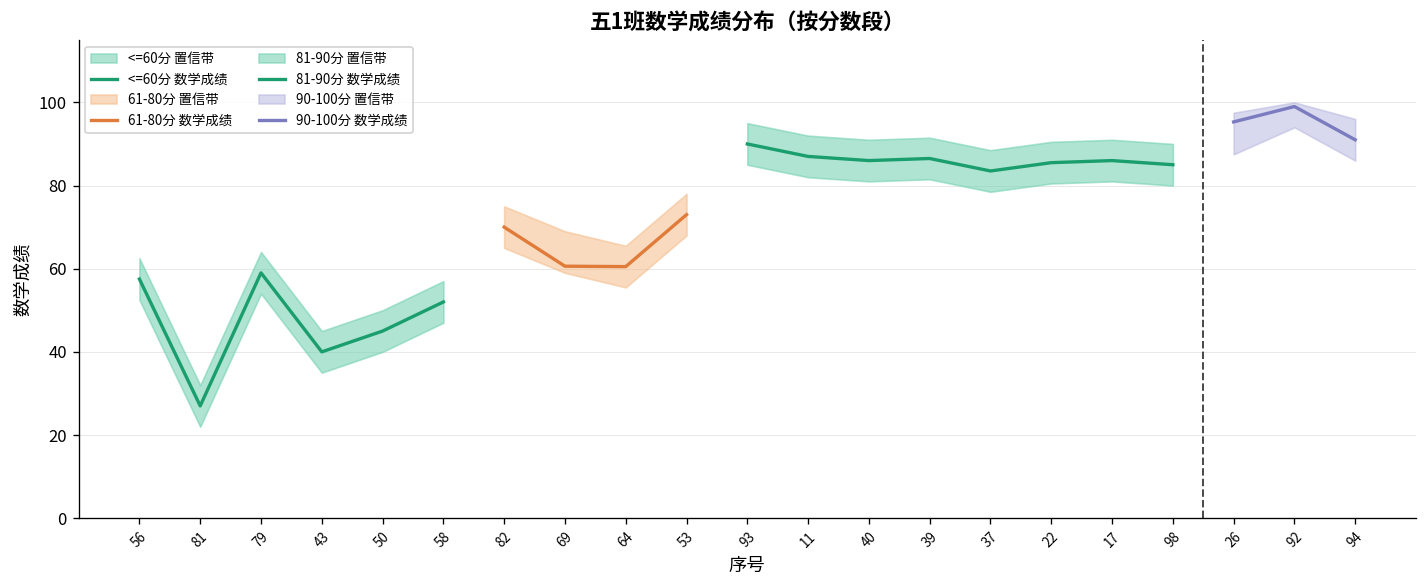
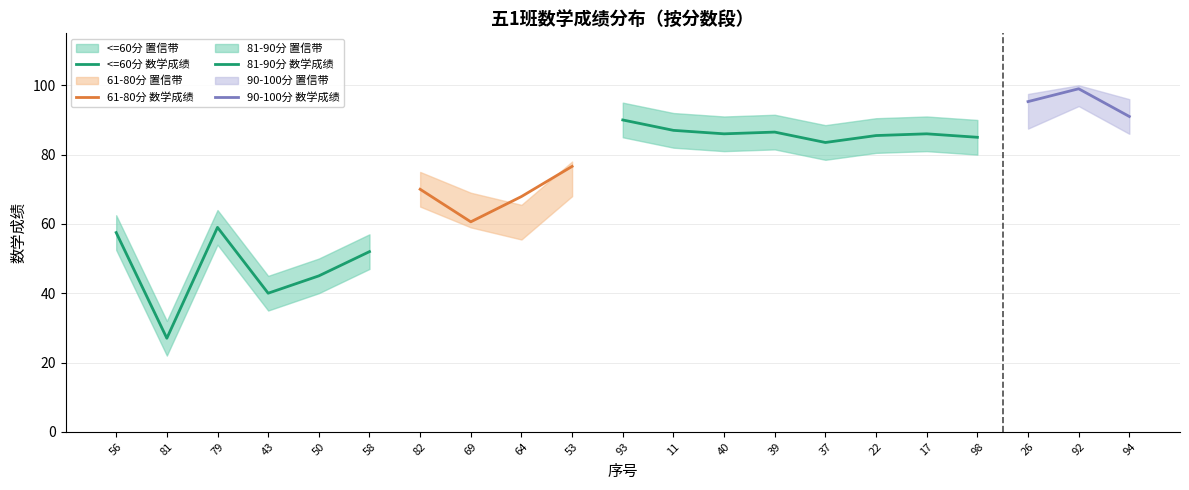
  {
    "61-80分 数学成绩": {
      "82": 70,
      "69": 61,
-     "64": 61,
-     "53": 73
+     "64": 68,
+     "53": 77
    },
    "90-100分 数学成绩": {
      "26": 95,
      "92": 99,
      "94": 91
    }
  }
